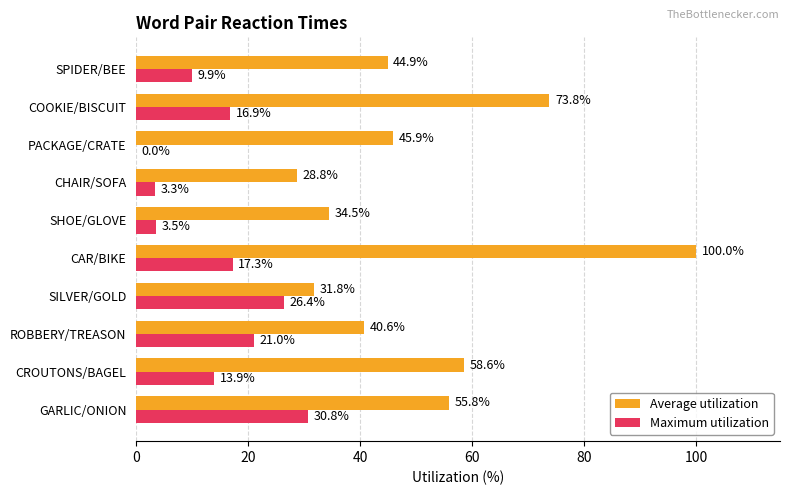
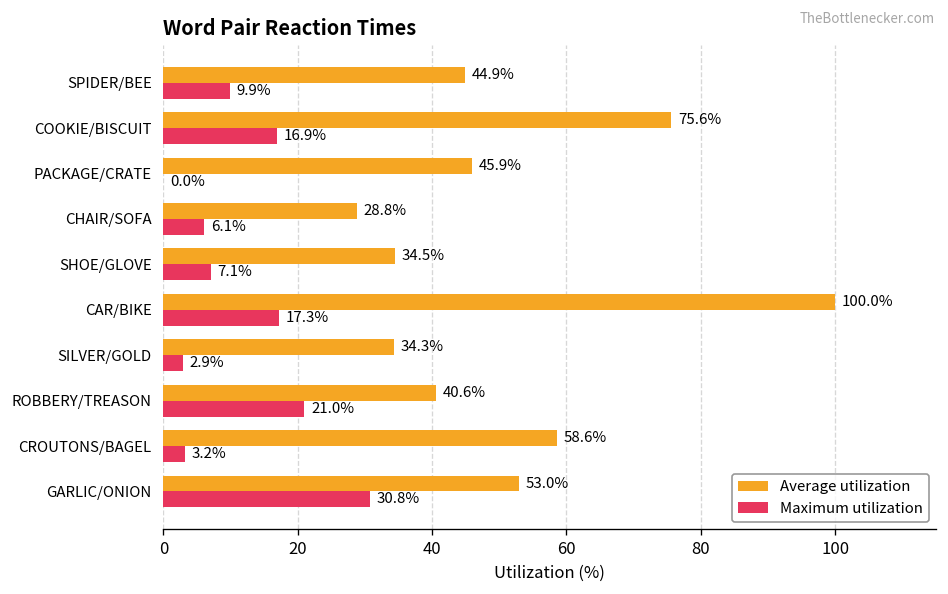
  {
    "Average utilization": {
      "SPIDER/BEE": "44.9%",
-     "COOKIE/BISCUIT": "73.8%",
+     "COOKIE/BISCUIT": "75.6%",
      "PACKAGE/CRATE": "45.9%",
      "CHAIR/SOFA": "28.8%",
      "SHOE/GLOVE": "34.5%",
      "CAR/BIKE": "100.0%",
-     "SILVER/GOLD": "31.8%",
+     "SILVER/GOLD": "34.3%",
      "ROBBERY/TREASON": "40.6%",
      "CROUTONS/BAGEL": "58.6%",
-     "GARLIC/ONION": "55.8%"
+     "GARLIC/ONION": "53.0%"
    },
    "Maximum utilization": {
      "SPIDER/BEE": "9.9%",
      "COOKIE/BISCUIT": "16.9%",
      "PACKAGE/CRATE": "0.0%",
-     "CHAIR/SOFA": "3.3%",
-     "SHOE/GLOVE": "3.5%",
+     "CHAIR/SOFA": "6.1%",
+     "SHOE/GLOVE": "7.1%",
      "CAR/BIKE": "17.3%",
-     "SILVER/GOLD": "26.4%",
+     "SILVER/GOLD": "2.9%",
      "ROBBERY/TREASON": "21.0%",
-     "CROUTONS/BAGEL": "13.9%",
+     "CROUTONS/BAGEL": "3.2%",
      "GARLIC/ONION": "30.8%"
    }
  }
